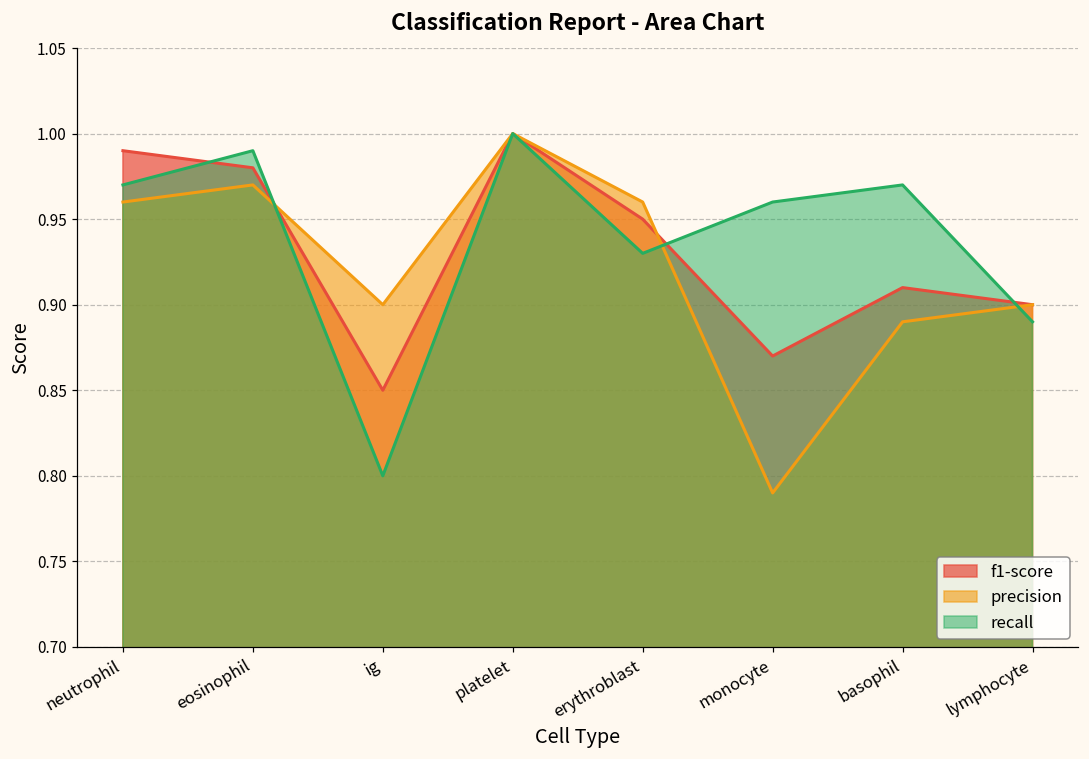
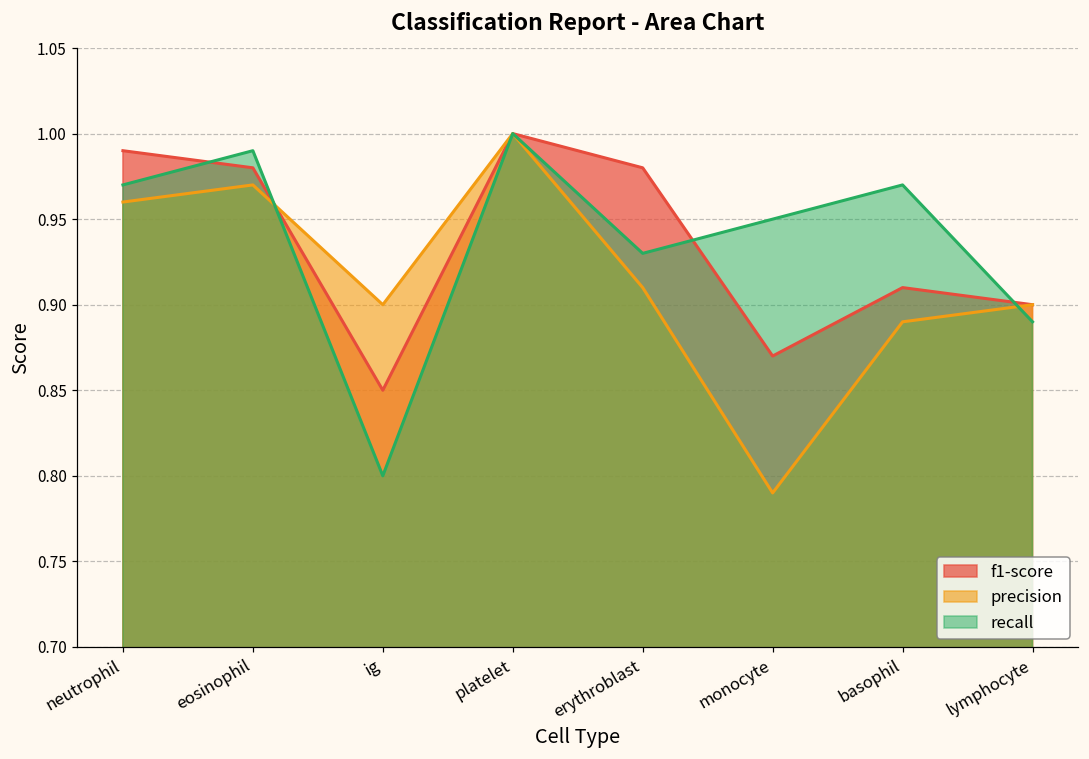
  {
    "f1-score": {
      "neutrophil": 0.99,
      "eosinophil": 0.98,
      "ig": 0.85,
-     "erythroblast": 0.95,
+     "erythroblast": 0.98,
      "monocyte": 0.87,
      "basophil": 0.91
    },
    "precision": {
      "neutrophil": 0.96,
      "eosinophil": 0.97,
      "ig": 0.90,
-     "erythroblast": 0.96,
+     "erythroblast": 0.91,
      "monocyte": 0.79,
      "basophil": 0.89
    },
    "recall": {
      "neutrophil": 0.97,
      "eosinophil": 0.99,
      "ig": 0.80,
      "erythroblast": 0.93,
-     "monocyte": 0.96,
+     "monocyte": 0.95,
      "basophil": 0.97,
      "lymphocyte": 0.89
    }
  }
